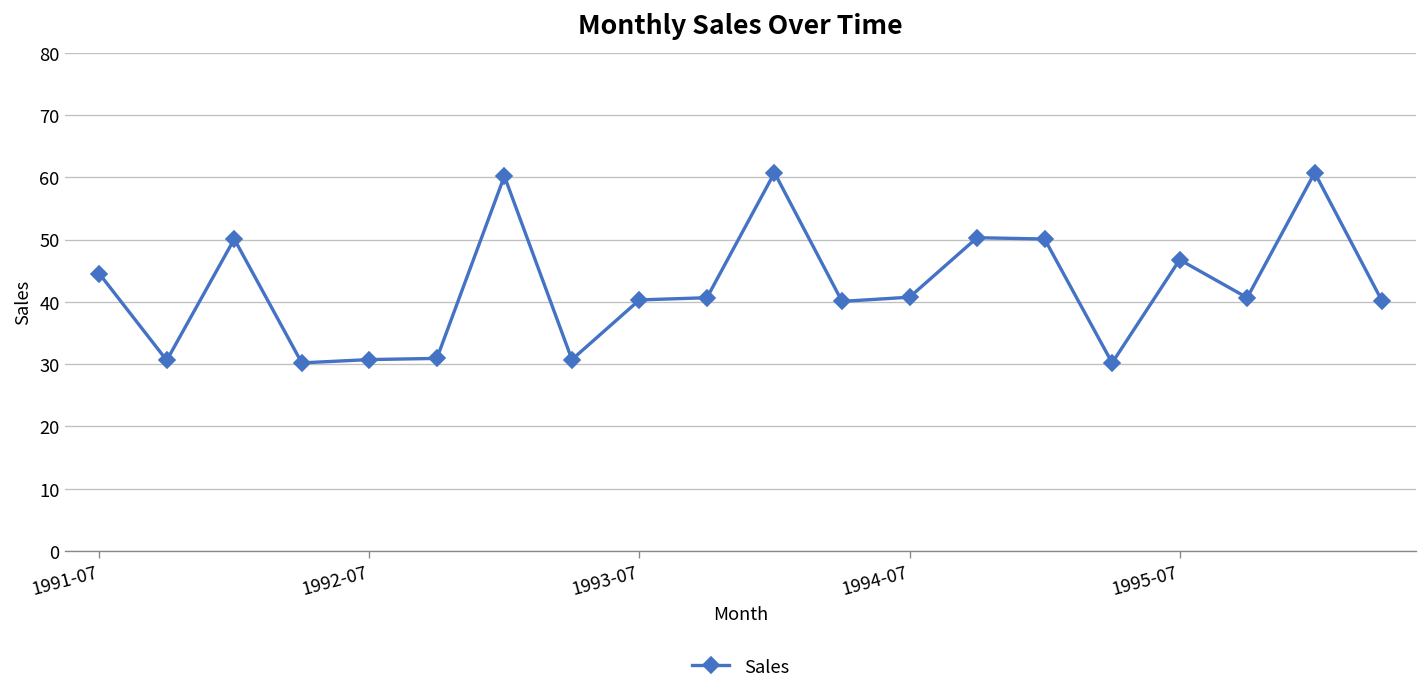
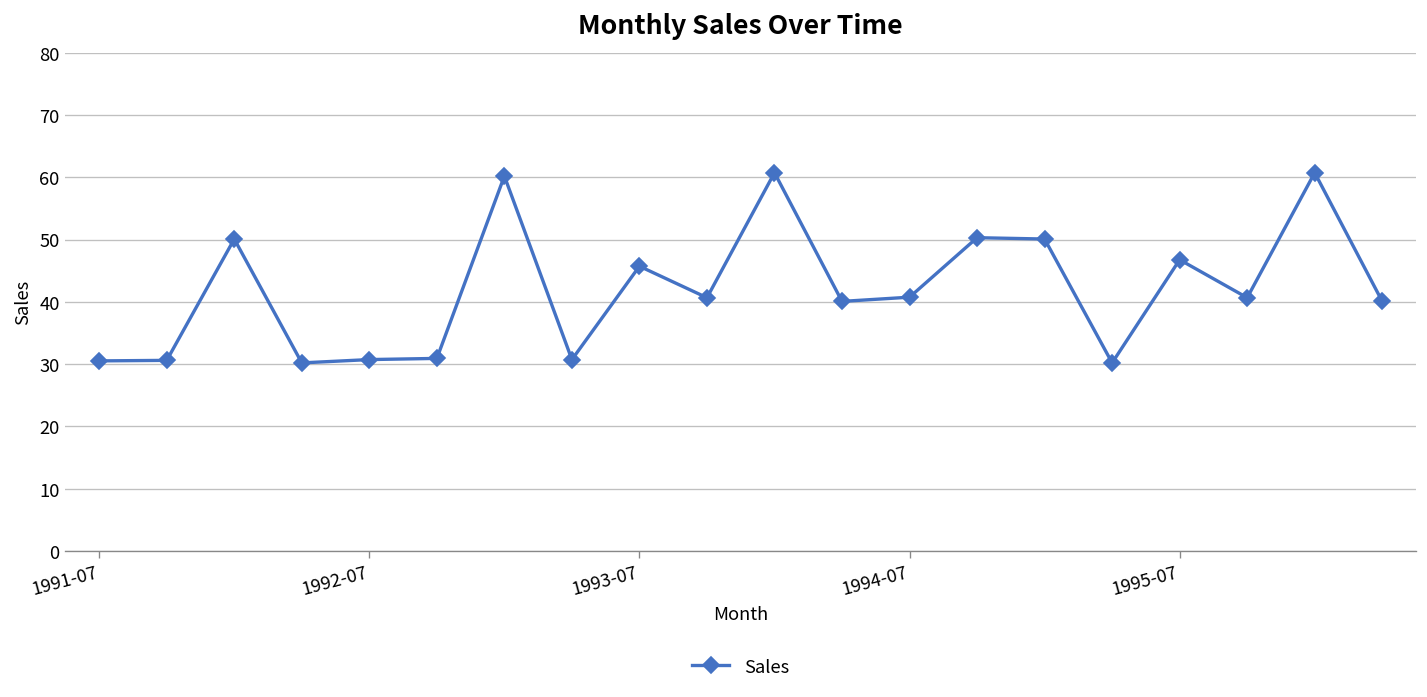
  {
-   "1991-07": 45,
+   "1991-07": 31,
    "1992-07": 31,
-   "1993-07": 40,
+   "1993-07": 46,
    "1994-07": 41,
    "1995-07": 47
  }
